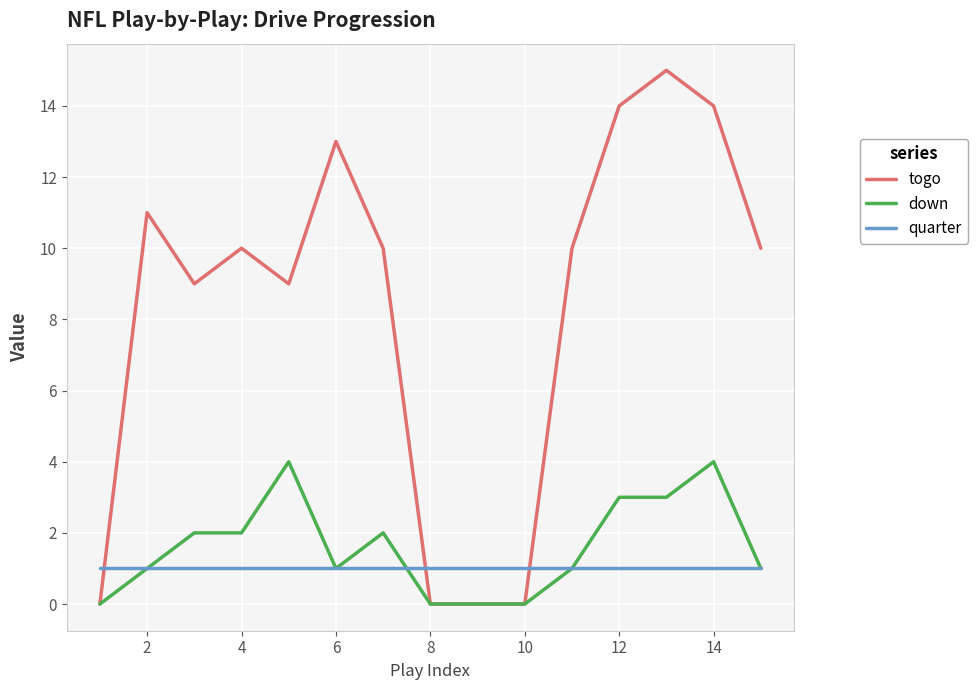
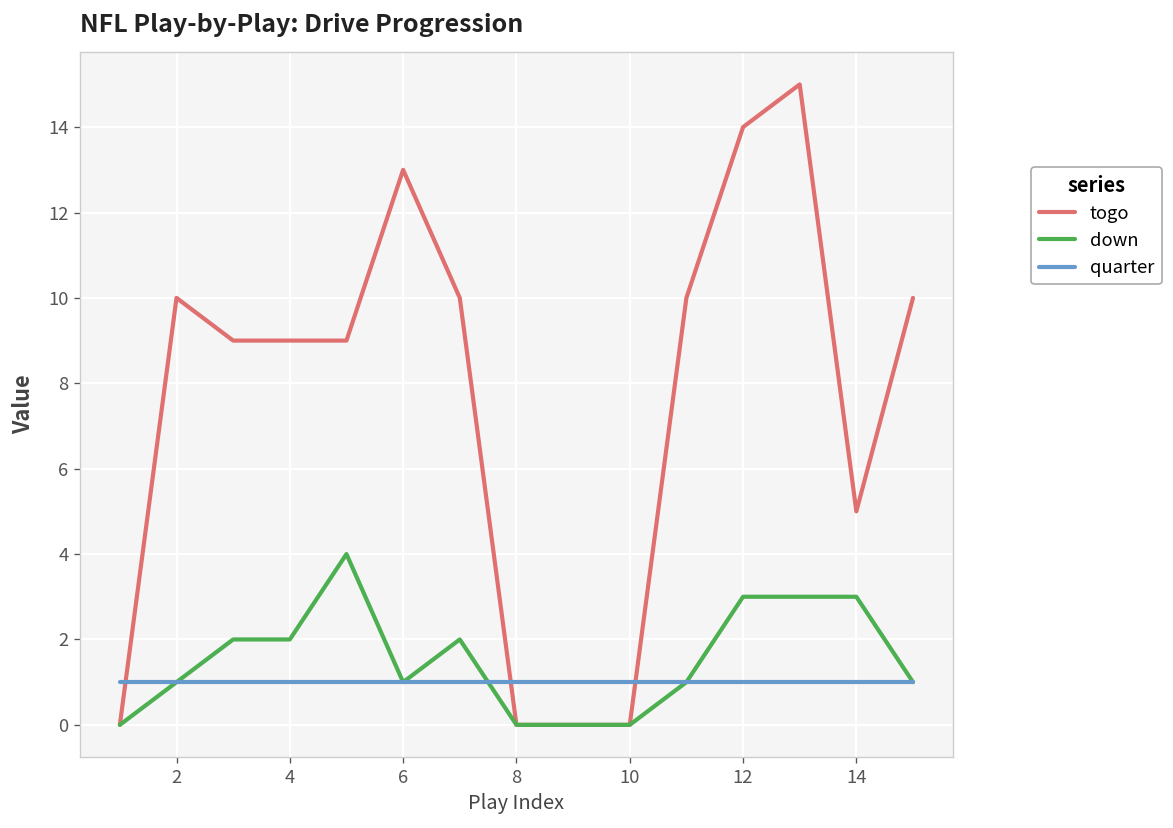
  {
    "togo": {
-     "2": 11,
-     "4": 10,
+     "2": 10,
+     "4": 9,
      "6": 13,
      "12": 14,
-     "14": 14
+     "14": 5
    },
    "down": {
      "4": 2,
      "12": 3,
-     "14": 4
+     "14": 3
    },
    "quarter": {
      "4": 1,
      "8": 1,
      "10": 1,
      "12": 1,
      "14": 1
    }
  }
